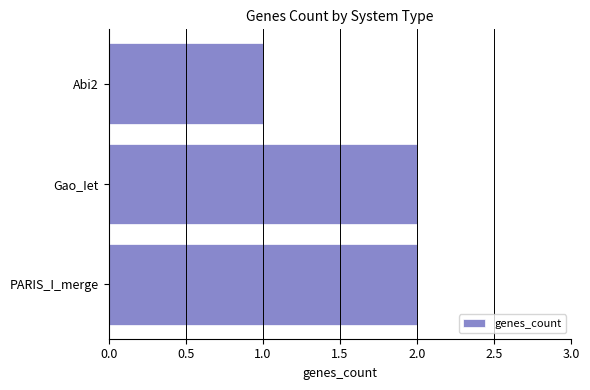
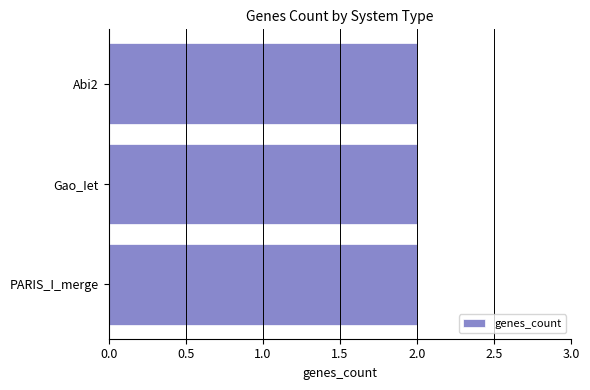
  {
-   "Abi2": 1,
+   "Abi2": 2,
    "Gao_Iet": 2,
    "PARIS_I_merge": 2
  }
